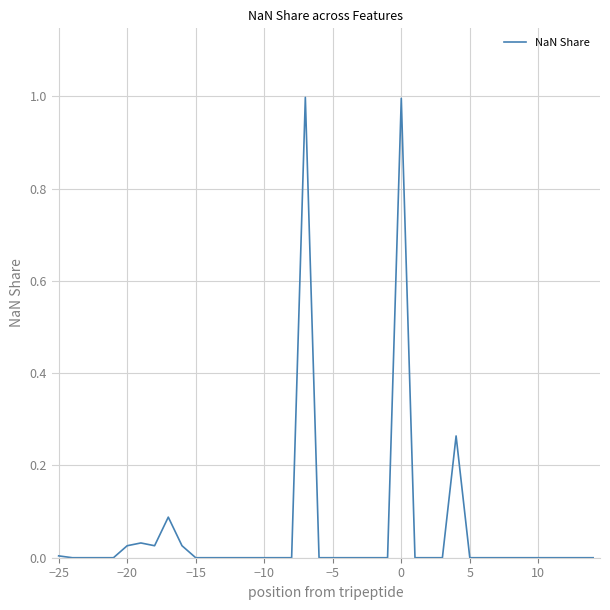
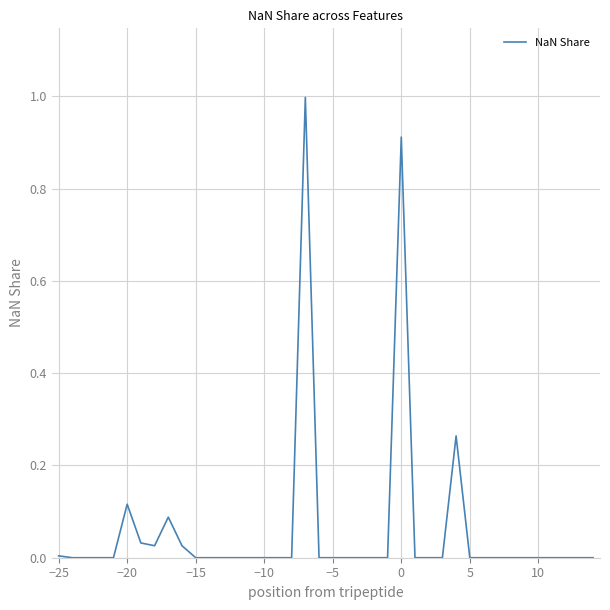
  {
    "−25": 0.00,
-   "−20": 0.03,
+   "−20": 0.12,
    "−15": 0.00,
    "−10": 0.00,
    "−5": 0.00,
-   "0": 1.00,
+   "0": 0.91,
    "5": 0.00,
    "10": 0.00
  }
